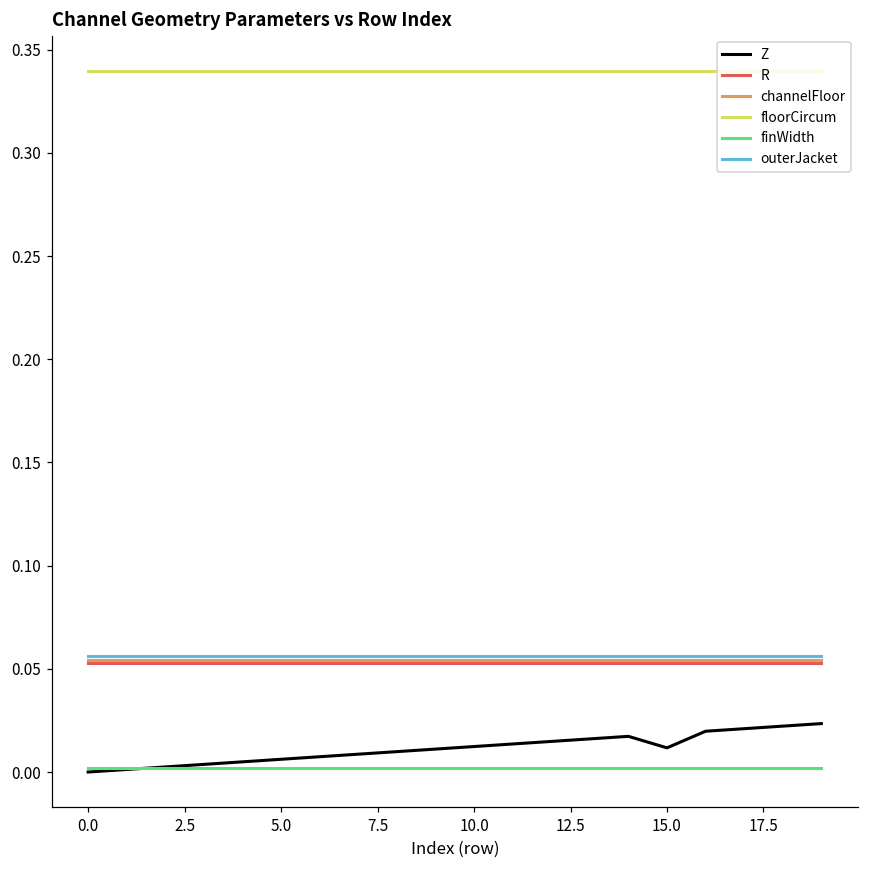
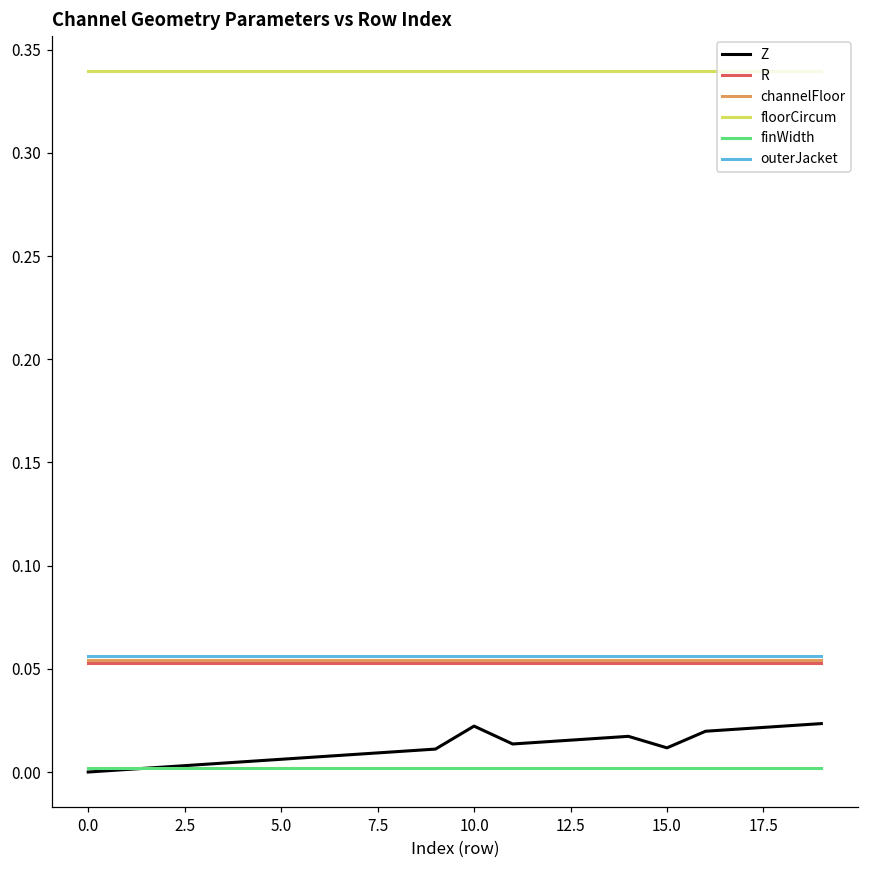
  {
    "Z": {
      "0.0": 0.000,
      "5.0": 0.006,
-     "10.0": 0.012,
+     "10.0": 0.022,
      "15.0": 0.012
    },
    "R": {
      "0.0": 0.053,
      "5.0": 0.053,
      "10.0": 0.053,
      "15.0": 0.053
    },
    "channelFloor": {
      "0.0": 0.054,
      "5.0": 0.054,
      "10.0": 0.054,
      "15.0": 0.054
    },
    "floorCircum": {
      "0.0": 0.340,
      "5.0": 0.340,
      "10.0": 0.340,
      "15.0": 0.340
    },
    "finWidth": {
      "0.0": 0.002,
      "5.0": 0.002,
      "10.0": 0.002,
      "15.0": 0.002
    },
    "outerJacket": {
      "0.0": 0.056,
      "5.0": 0.056,
      "10.0": 0.056,
      "15.0": 0.056
    }
  }
